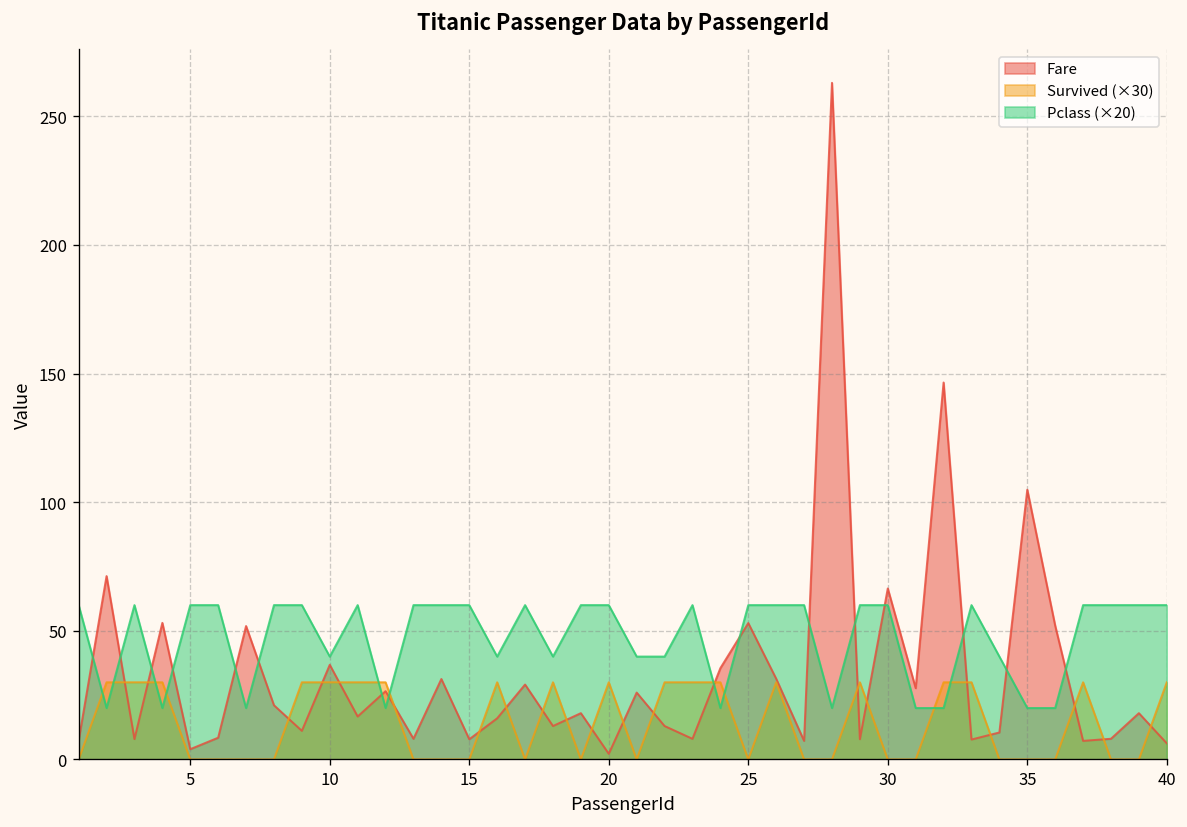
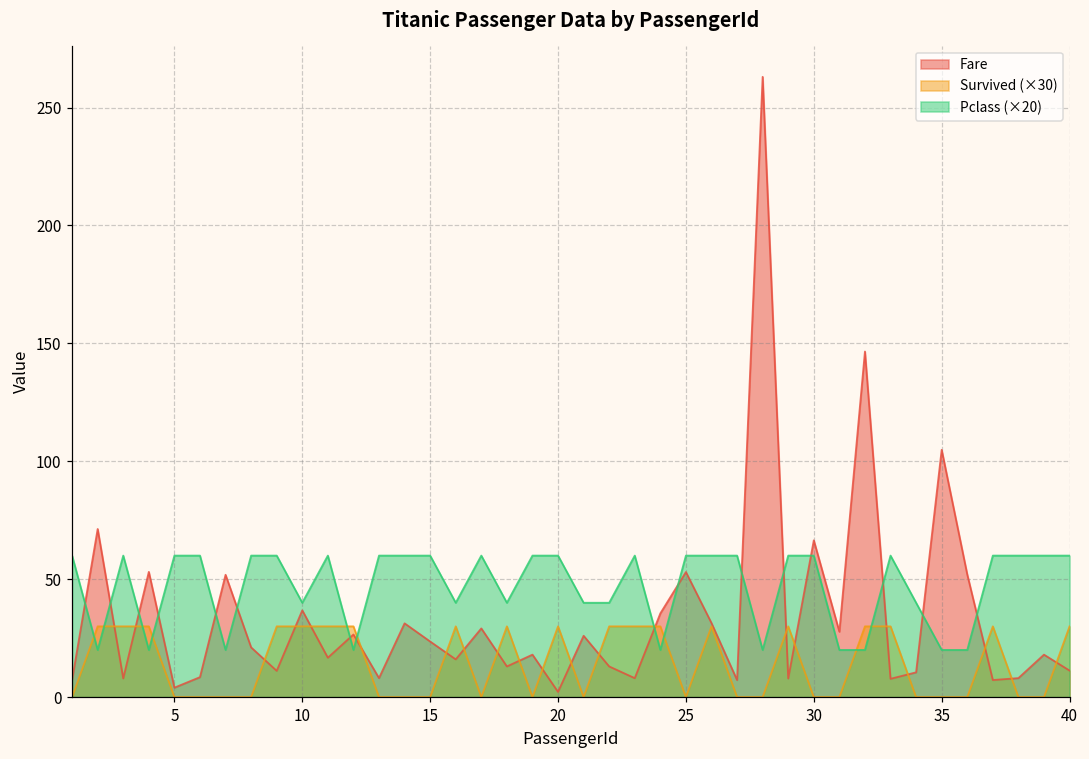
  {
    "Fare": {
      "5": 4,
      "10": 37,
-     "15": 8,
+     "15": 24,
      "20": 2,
      "25": 53,
      "30": 66,
      "35": 105,
-     "40": 6
+     "40": 11
    },
    "Survived (×30)": {
      "5": 0,
      "10": 30,
      "15": 0,
      "20": 30,
      "25": 0,
      "30": 0,
      "35": 0,
      "40": 30
    },
    "Pclass (×20)": {
      "5": 60,
      "10": 40,
      "15": 60,
      "20": 60,
      "25": 60,
      "30": 60,
      "35": 20,
      "40": 60
    }
  }
